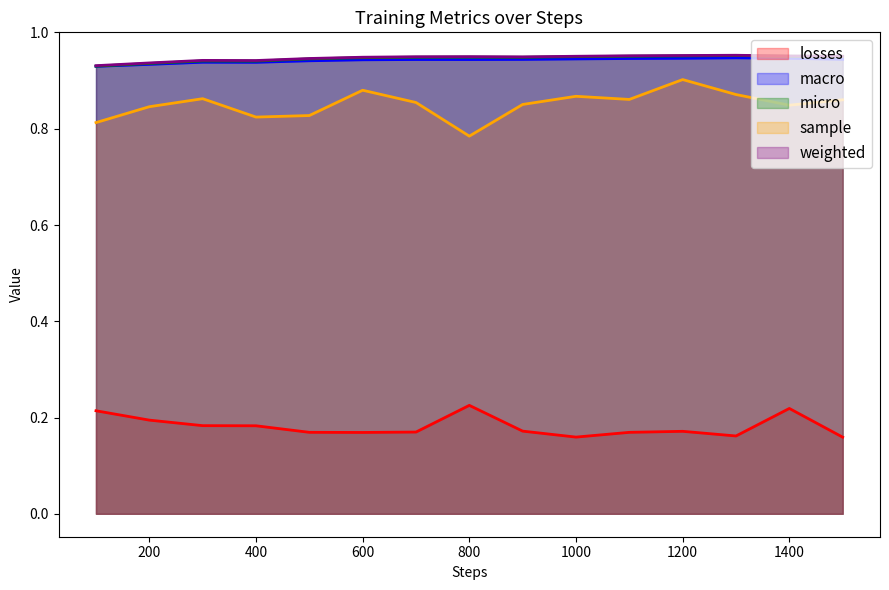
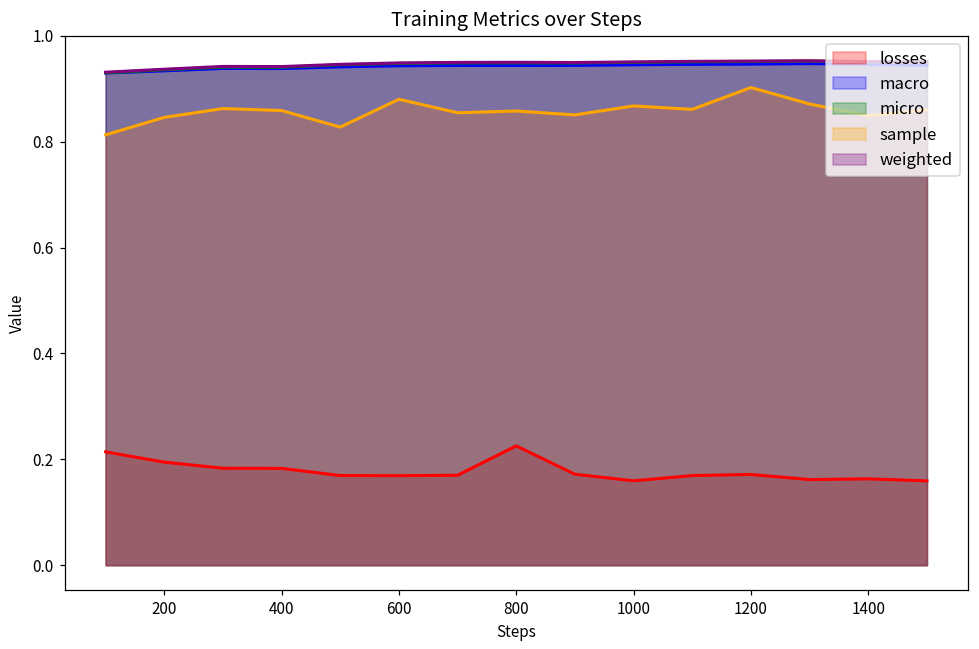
  {
    "losses": {
      "200": 0.19,
      "400": 0.18,
      "600": 0.17,
      "800": 0.23,
      "1000": 0.16,
      "1200": 0.17,
-     "1400": 0.22
+     "1400": 0.16
    },
    "sample": {
      "200": 0.85,
-     "400": 0.82,
+     "400": 0.86,
      "600": 0.88,
-     "800": 0.78,
+     "800": 0.86,
      "1000": 0.87,
      "1200": 0.90
    }
  }
